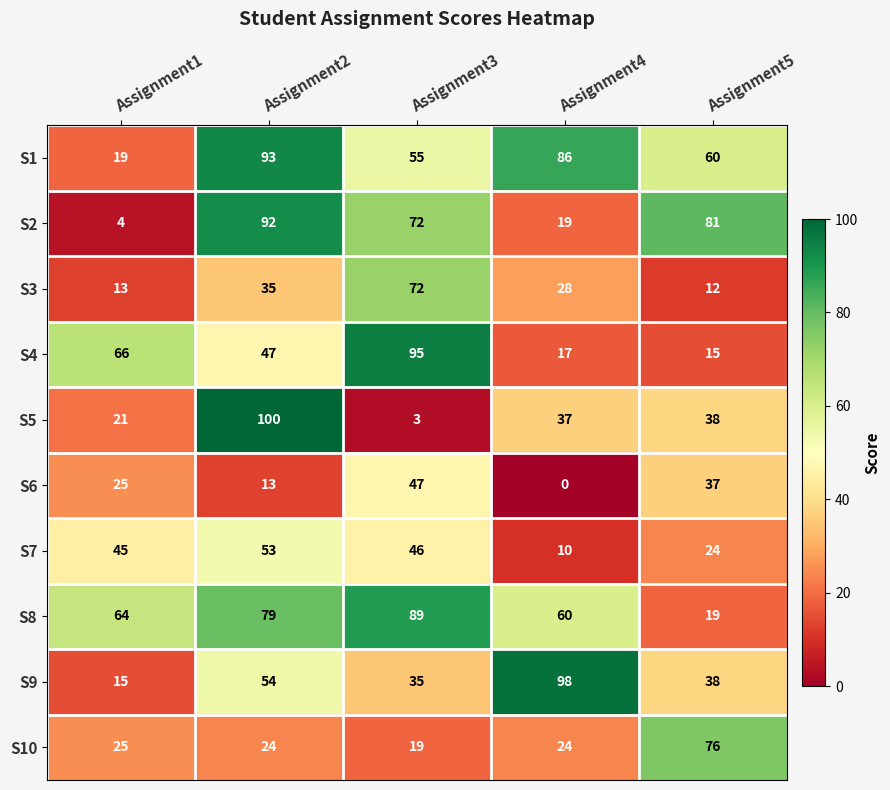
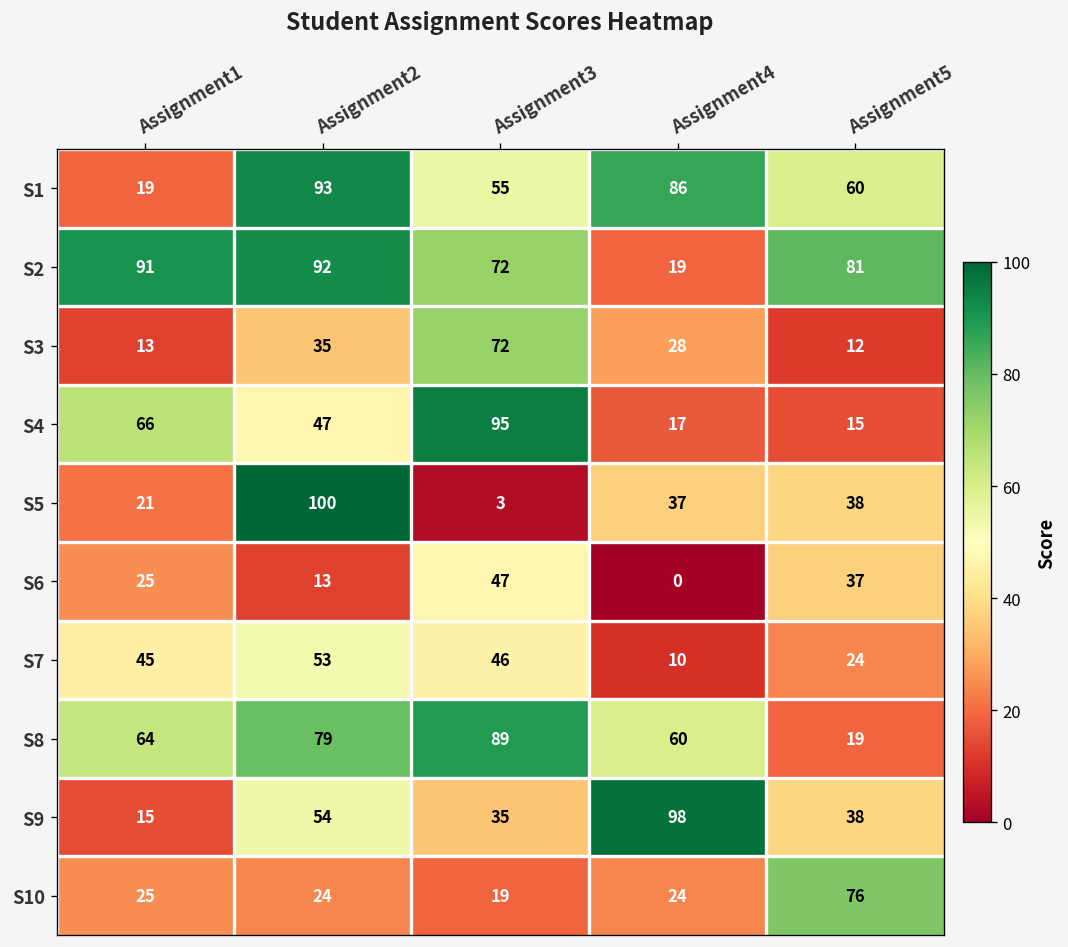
  {
    "S1": {
      "Assignment1": 19,
      "Assignment2": 93,
      "Assignment3": 55,
      "Assignment4": 86,
      "Assignment5": 60
    },
    "S2": {
-     "Assignment1": 4,
+     "Assignment1": 91,
      "Assignment2": 92,
      "Assignment3": 72,
      "Assignment4": 19,
      "Assignment5": 81
    },
    "S3": {
      "Assignment1": 13,
      "Assignment2": 35,
      "Assignment3": 72,
      "Assignment4": 28,
      "Assignment5": 12
    },
    "S4": {
      "Assignment1": 66,
      "Assignment2": 47,
      "Assignment3": 95,
      "Assignment4": 17,
      "Assignment5": 15
    },
    "S5": {
      "Assignment1": 21,
      "Assignment2": 100,
      "Assignment3": 3,
      "Assignment4": 37,
      "Assignment5": 38
    },
    "S6": {
      "Assignment1": 25,
      "Assignment2": 13,
      "Assignment3": 47,
      "Assignment4": 0,
      "Assignment5": 37
    },
    "S7": {
      "Assignment1": 45,
      "Assignment2": 53,
      "Assignment3": 46,
      "Assignment4": 10,
      "Assignment5": 24
    },
    "S8": {
      "Assignment1": 64,
      "Assignment2": 79,
      "Assignment3": 89,
      "Assignment4": 60,
      "Assignment5": 19
    },
    "S9": {
      "Assignment1": 15,
      "Assignment2": 54,
      "Assignment3": 35,
      "Assignment4": 98,
      "Assignment5": 38
    },
    "S10": {
      "Assignment1": 25,
      "Assignment2": 24,
      "Assignment3": 19,
      "Assignment4": 24,
      "Assignment5": 76
    }
  }
